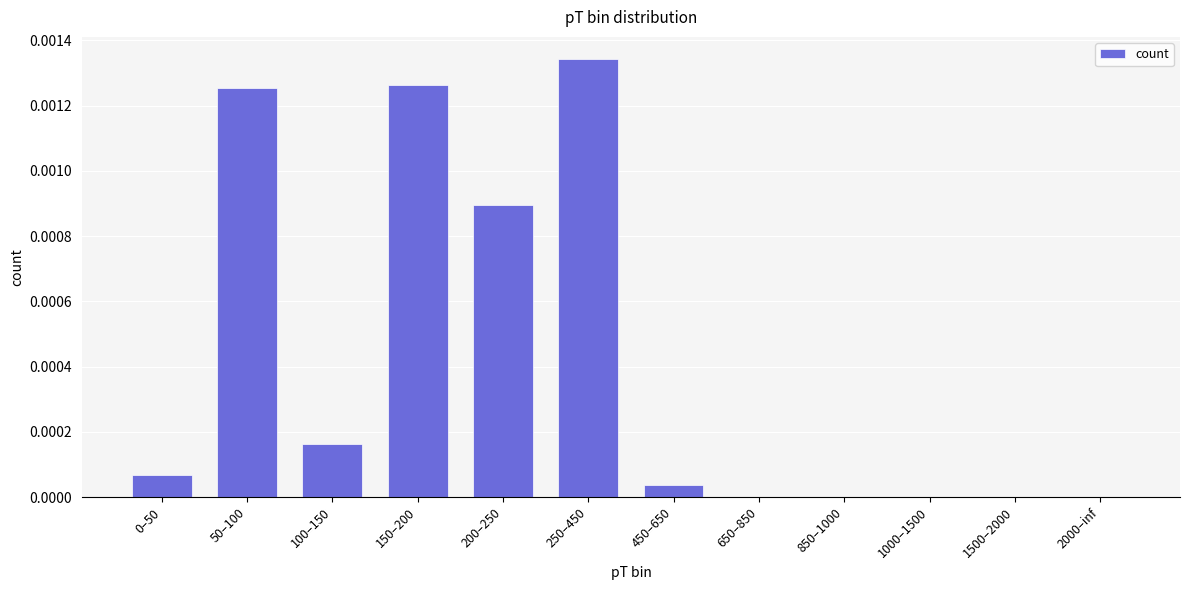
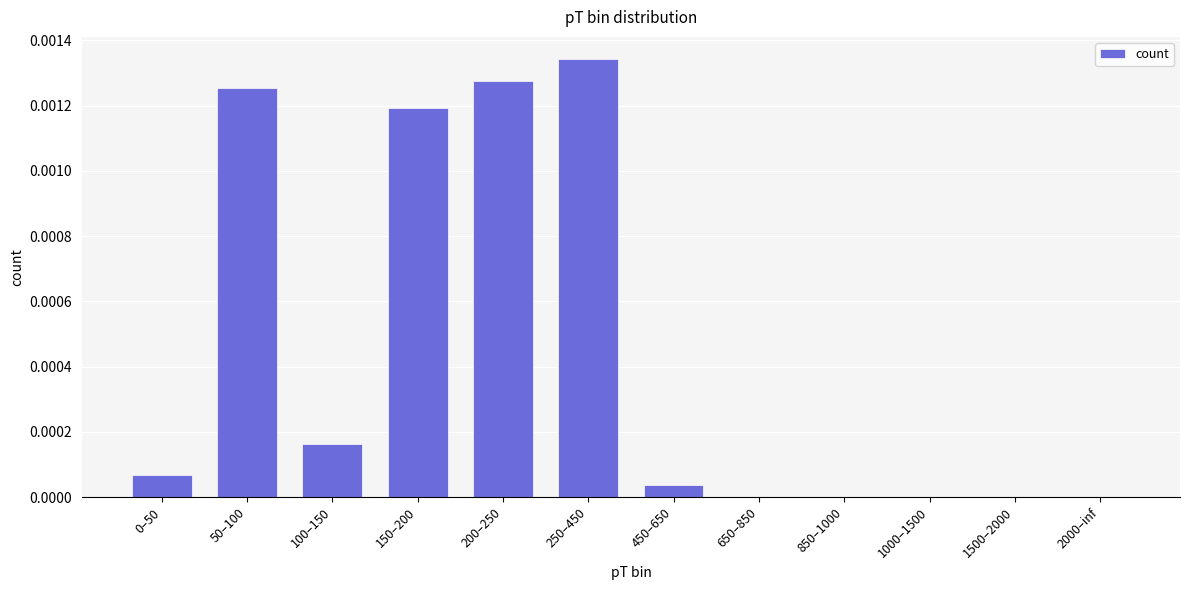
  {
    "0–50": 0.00007,
    "50–100": 0.00125,
    "100–150": 0.00016,
-   "150–200": 0.00126,
-   "200–250": 0.00090,
+   "150–200": 0.00119,
+   "200–250": 0.00128,
    "250–450": 0.00134,
    "450–650": 0.00004,
    "650–850": 0.00000,
    "850–1000": 0.00000,
    "1000–1500": 0.00000,
    "1500–2000": 0.00000,
    "2000–inf": 0.00000
  }
